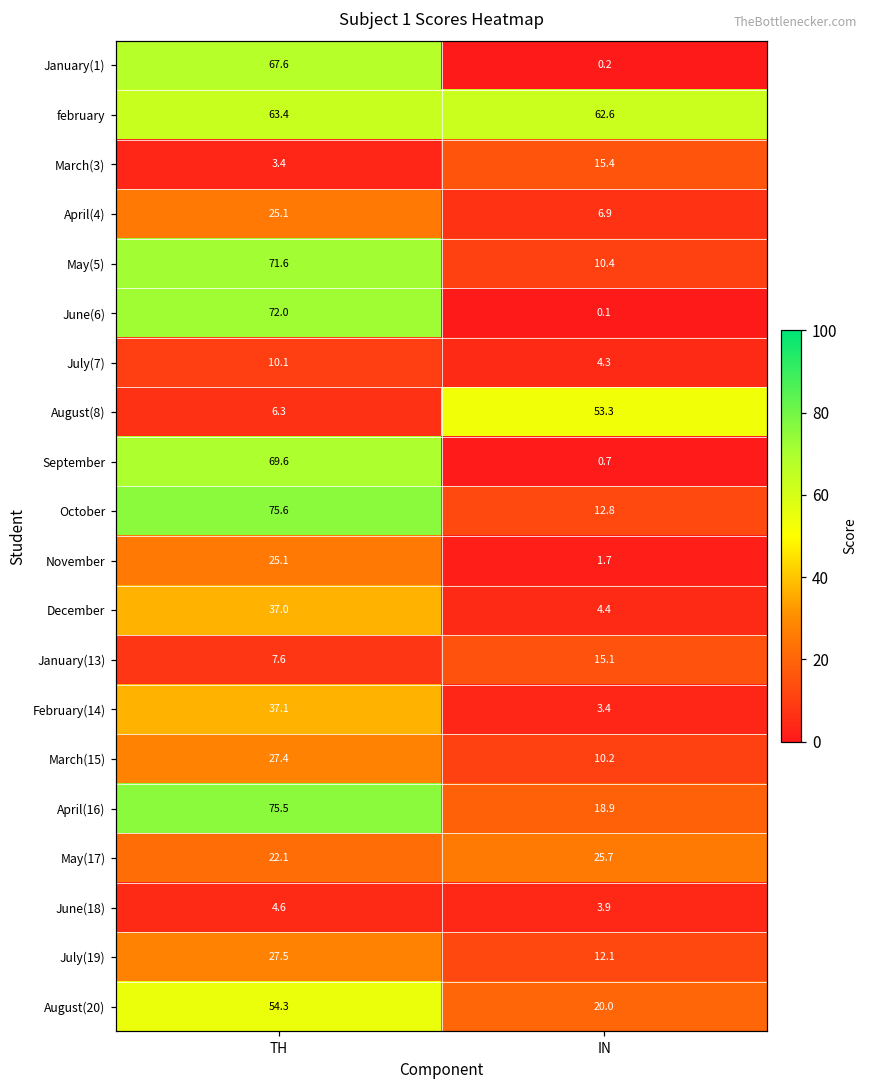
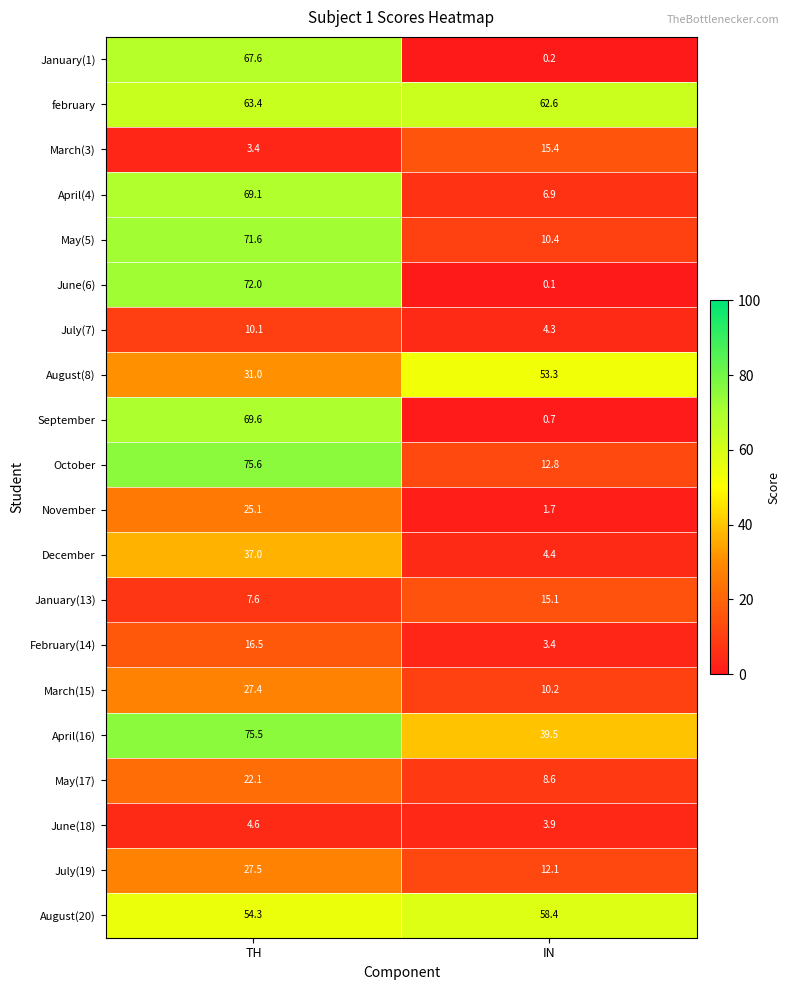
  {
    "January(1)": {
      "TH": 67.6,
      "IN": 0.2
    },
    "february": {
      "TH": 63.4,
      "IN": 62.6
    },
    "March(3)": {
      "TH": 3.4,
      "IN": 15.4
    },
    "April(4)": {
-     "TH": 25.1,
+     "TH": 69.1,
      "IN": 6.9
    },
    "May(5)": {
      "TH": 71.6,
      "IN": 10.4
    },
    "June(6)": {
      "TH": 72.0,
      "IN": 0.1
    },
    "July(7)": {
      "TH": 10.1,
      "IN": 4.3
    },
    "August(8)": {
-     "TH": 6.3,
+     "TH": 31.0,
      "IN": 53.3
    },
    "September": {
      "TH": 69.6,
      "IN": 0.7
    },
    "October": {
      "TH": 75.6,
      "IN": 12.8
    },
    "November": {
      "TH": 25.1,
      "IN": 1.7
    },
    "December": {
      "TH": 37.0,
      "IN": 4.4
    },
    "January(13)": {
      "TH": 7.6,
      "IN": 15.1
    },
    "February(14)": {
-     "TH": 37.1,
+     "TH": 16.5,
      "IN": 3.4
    },
    "March(15)": {
      "TH": 27.4,
      "IN": 10.2
    },
    "April(16)": {
      "TH": 75.5,
-     "IN": 18.9
+     "IN": 39.5
    },
    "May(17)": {
      "TH": 22.1,
-     "IN": 25.7
+     "IN": 8.6
    },
    "June(18)": {
      "TH": 4.6,
      "IN": 3.9
    },
    "July(19)": {
      "TH": 27.5,
      "IN": 12.1
    },
    "August(20)": {
      "TH": 54.3,
-     "IN": 20.0
+     "IN": 58.4
    }
  }
